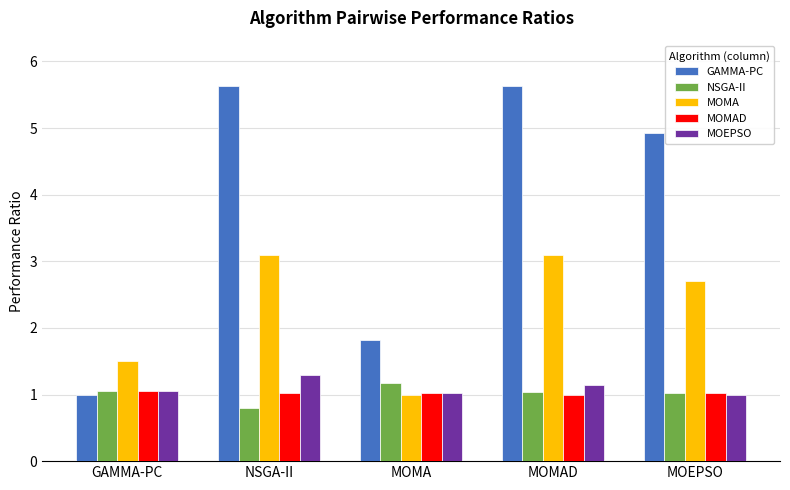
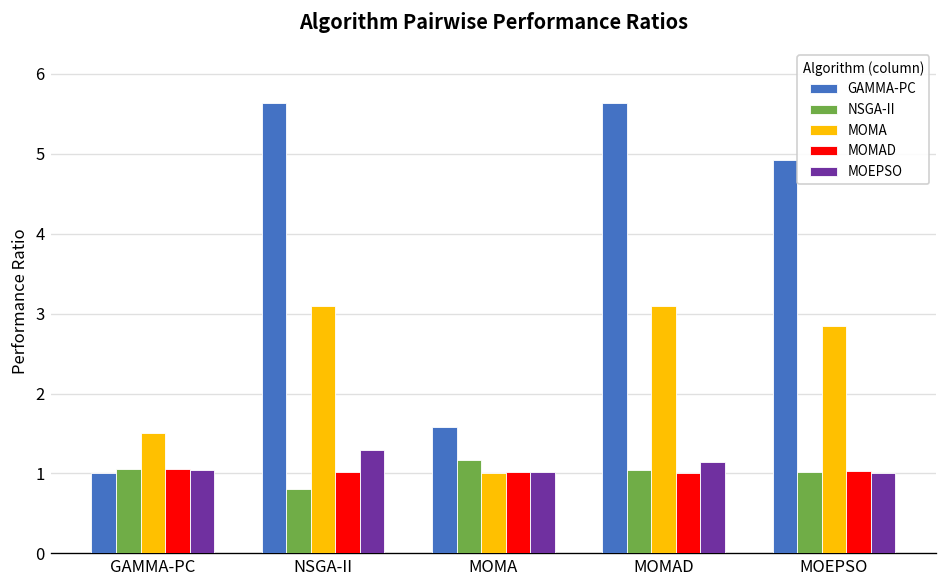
  {
    "GAMMA-PC": {
      "GAMMA-PC": 1.0,
      "NSGA-II": 5.6,
-     "MOMA": 1.8,
+     "MOMA": 1.6,
      "MOMAD": 5.6,
      "MOEPSO": 4.9
    },
    "NSGA-II": {
      "GAMMA-PC": 1.1,
      "NSGA-II": 0.8,
      "MOMA": 1.2,
      "MOMAD": 1.0,
      "MOEPSO": 1.0
    },
    "MOMA": {
      "GAMMA-PC": 1.5,
      "NSGA-II": 3.1,
      "MOMA": 1.0,
      "MOMAD": 3.1,
-     "MOEPSO": 2.7
+     "MOEPSO": 2.8
    },
    "MOMAD": {
      "GAMMA-PC": 1.1,
      "NSGA-II": 1.0,
      "MOMA": 1.0,
      "MOMAD": 1.0,
      "MOEPSO": 1.0
    },
    "MOEPSO": {
      "GAMMA-PC": 1.0,
      "NSGA-II": 1.3,
      "MOMA": 1.0,
      "MOMAD": 1.1,
      "MOEPSO": 1.0
    }
  }
